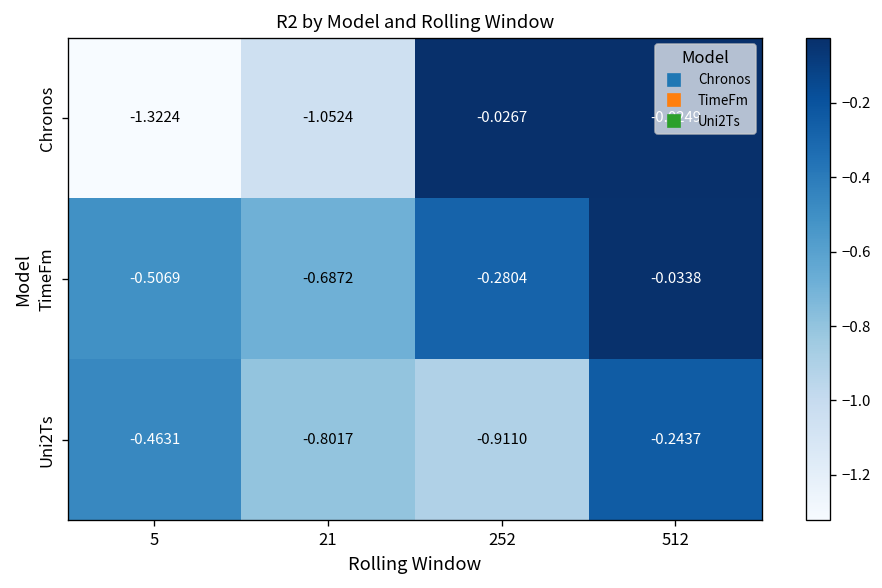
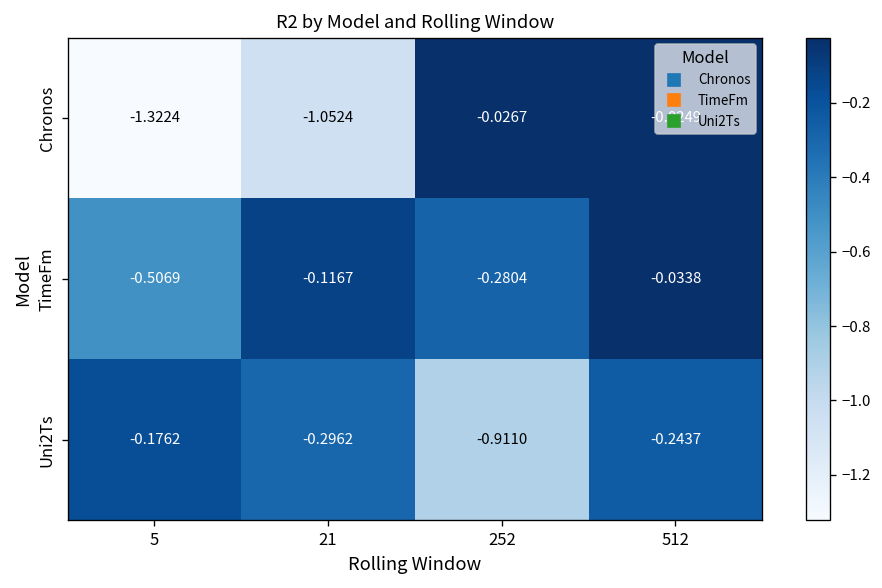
  {
    "Chronos": {
      "5": -1.3224,
      "21": -1.0524,
      "252": -0.0267
    },
    "TimeFm": {
      "5": -0.5069,
-     "21": -0.6872,
+     "21": -0.1167,
      "252": -0.2804,
      "512": -0.0338
    },
    "Uni2Ts": {
-     "5": -0.4631,
-     "21": -0.8017,
+     "5": -0.1762,
+     "21": -0.2962,
      "252": -0.9110,
      "512": -0.2437
    }
  }
